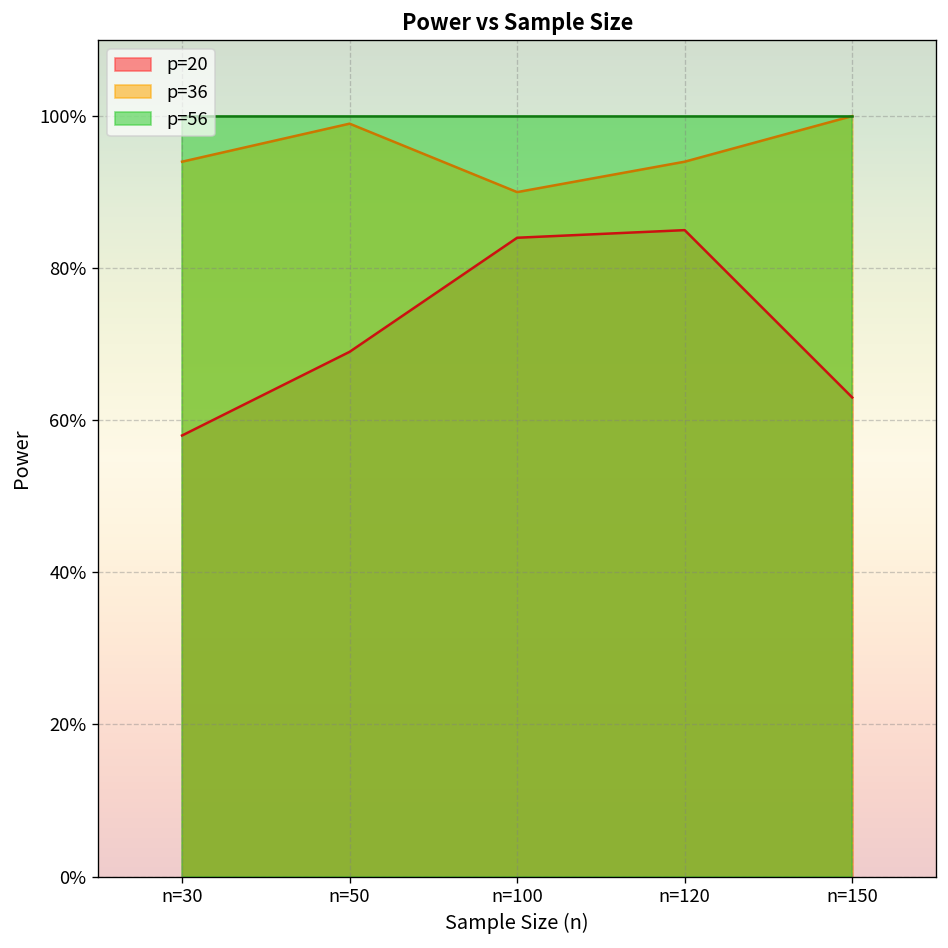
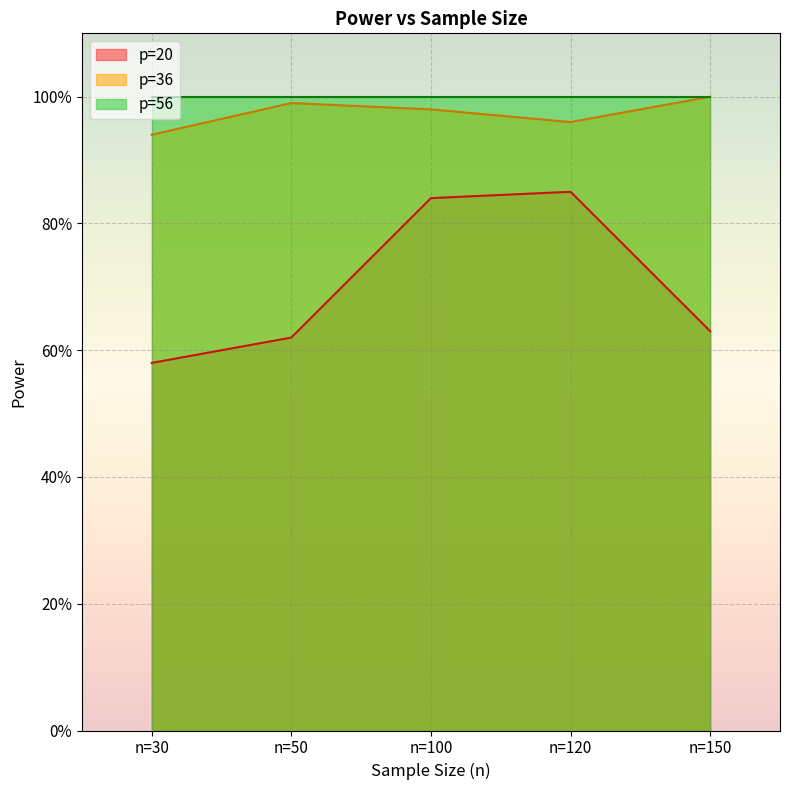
  {
    "p=20": {
      "n=30": "58%",
-     "n=50": "69%",
+     "n=50": "62%",
      "n=100": "84%",
      "n=120": "85%",
      "n=150": "63%"
    },
    "p=36": {
      "n=30": "94%",
      "n=50": "99%",
-     "n=100": "90%",
-     "n=120": "94%"
+     "n=100": "98%",
+     "n=120": "96%"
    },
    "p=56": {
      "n=50": "100%",
      "n=100": "100%",
      "n=120": "100%"
    }
  }
